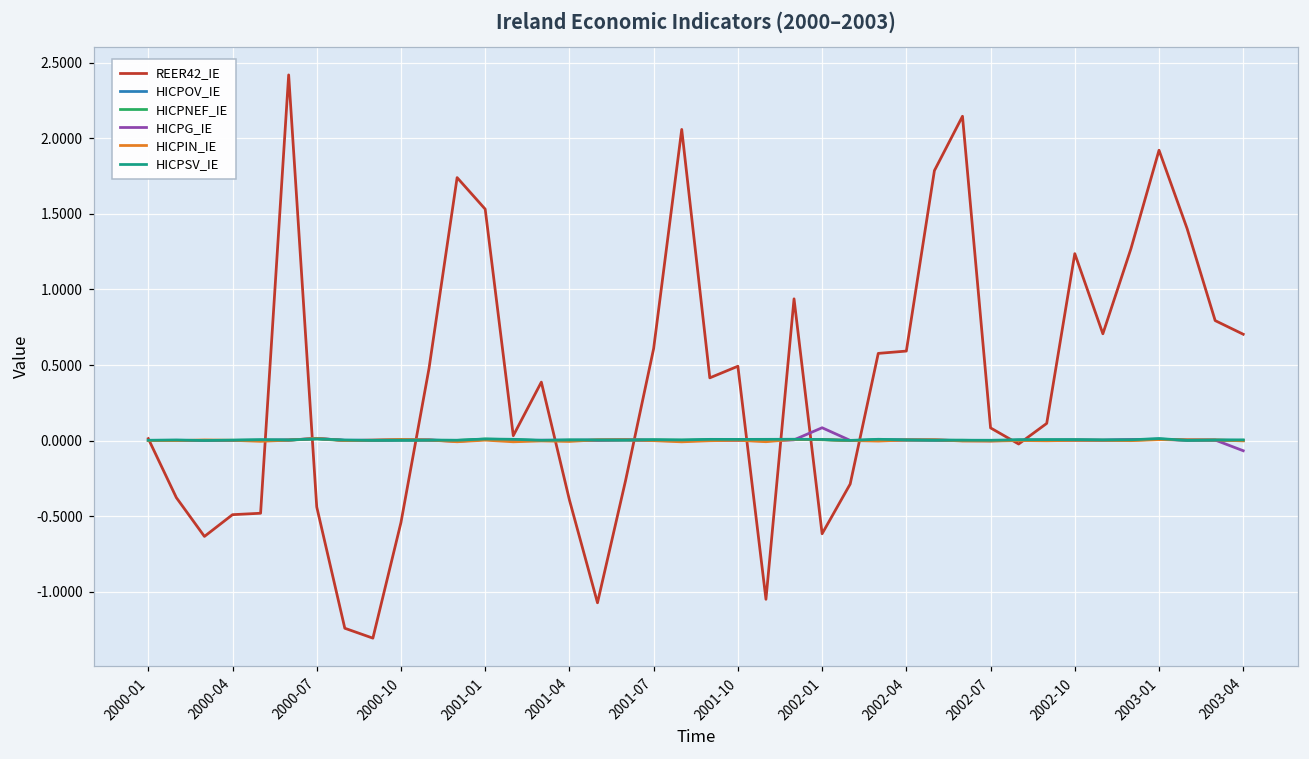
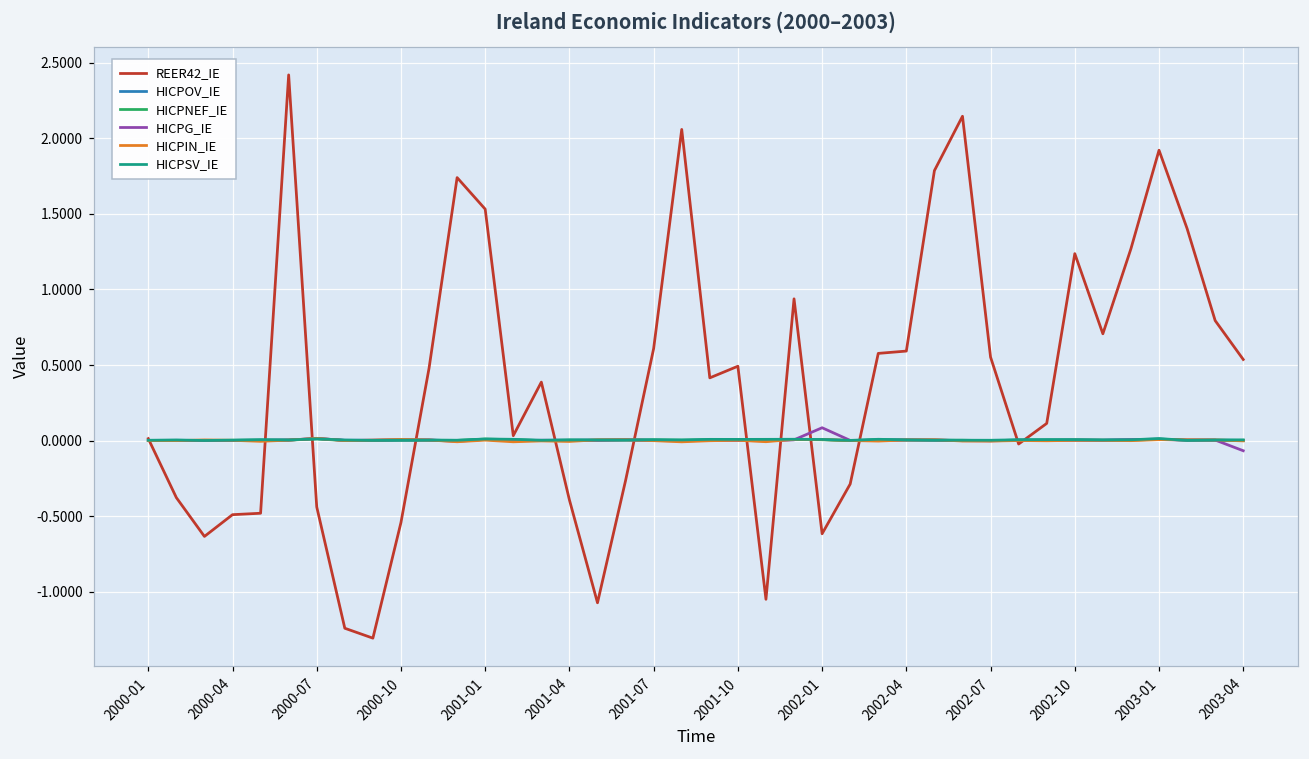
  {
    "REER42_IE": {
      "2000-04": -0.49,
      "2000-07": -0.44,
      "2000-10": -0.54,
      "2001-01": 1.53,
      "2001-04": -0.39,
      "2001-07": 0.61,
      "2001-10": 0.49,
      "2002-01": -0.62,
      "2002-04": 0.59,
-     "2002-07": 0.08,
+     "2002-07": 0.55,
      "2002-10": 1.24,
      "2003-01": 1.92,
-     "2003-04": 0.70
+     "2003-04": 0.54
    },
    "HICPG_IE": {
      "2002-01": 0.09,
      "2003-04": -0.07
    }
  }
